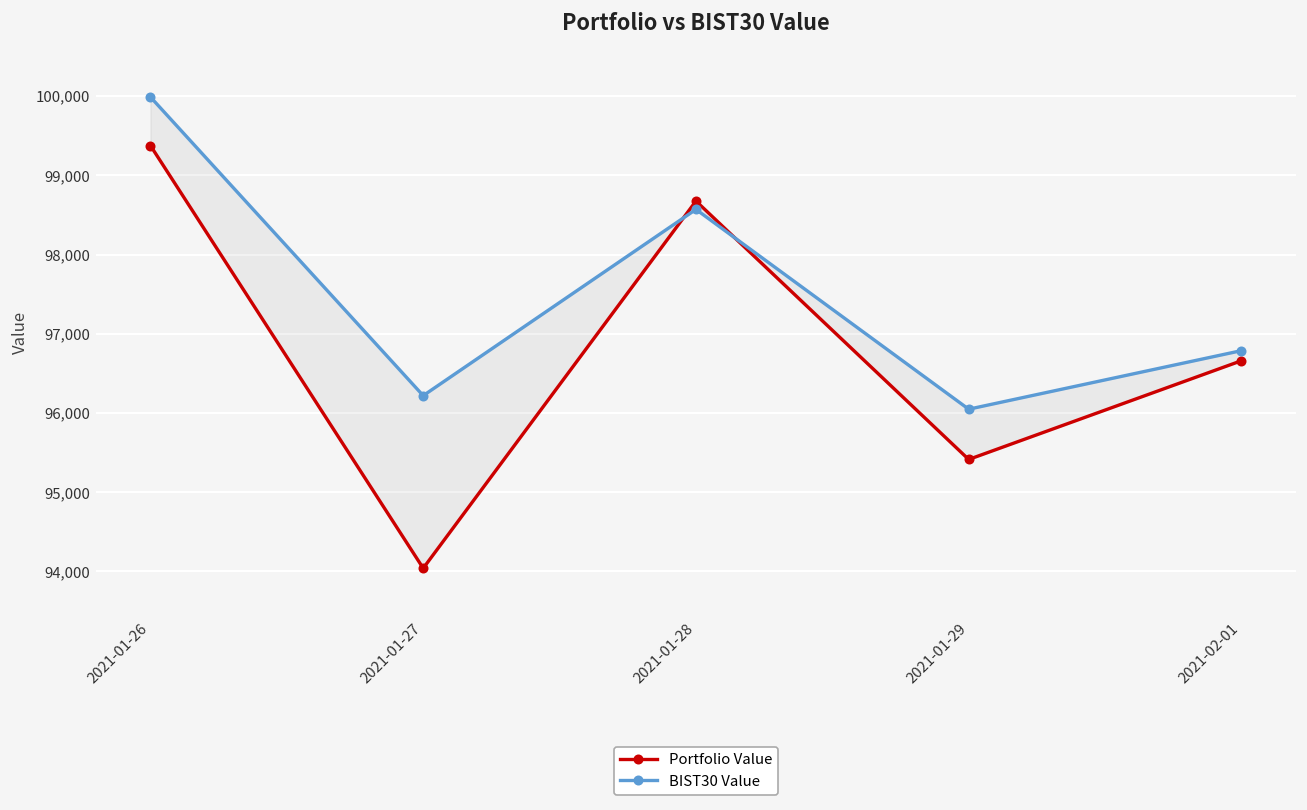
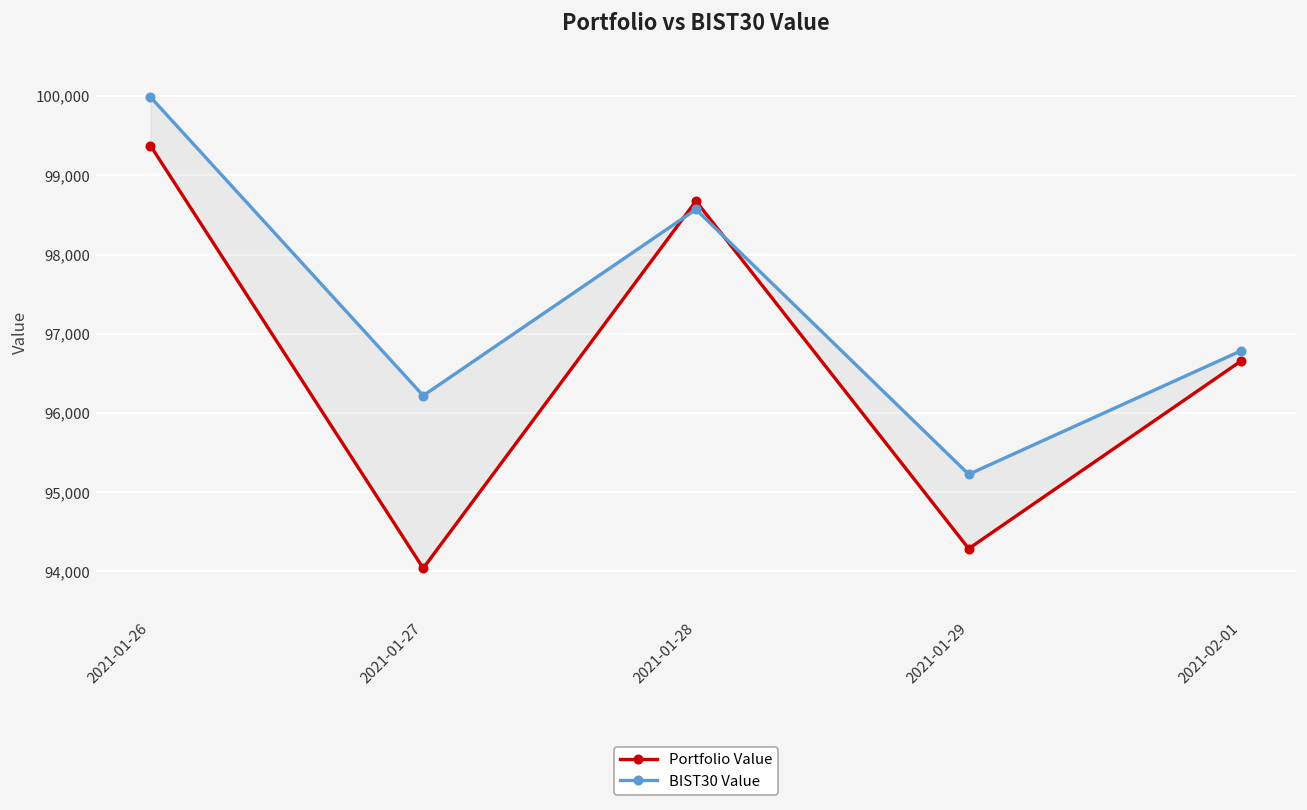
  {
    "Portfolio Value": {
      "2021-01-26": "99,400",
      "2021-01-27": "94,000",
-     "2021-01-29": "95,400",
+     "2021-01-29": "94,300",
      "2021-02-01": "96,700"
    },
    "BIST30 Value": {
      "2021-01-28": "98,600",
-     "2021-01-29": "96,000"
+     "2021-01-29": "95,200"
    }
  }
